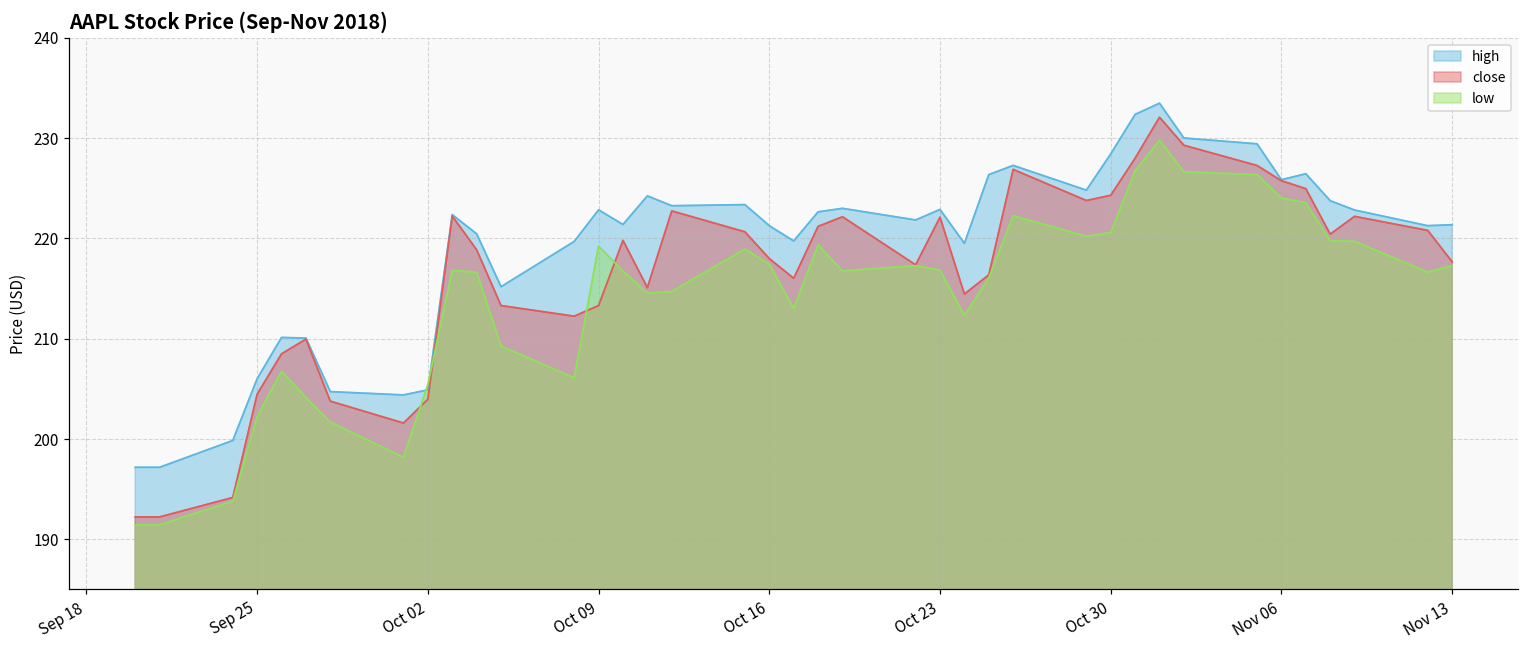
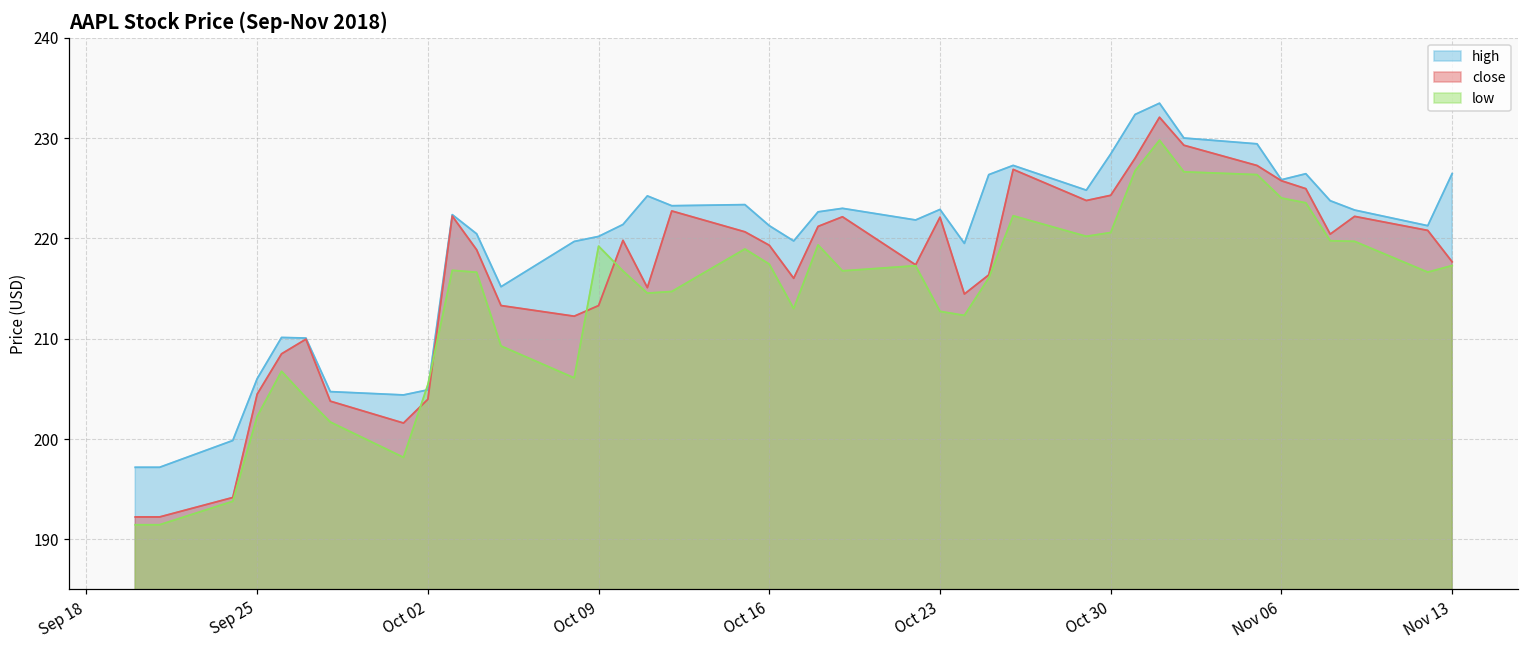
  {
    "high": {
      "Sep 25": 206,
      "Oct 02": 205,
-     "Oct 09": 223,
+     "Oct 09": 220,
      "Oct 16": 221,
      "Oct 23": 223,
      "Oct 30": 228,
-     "Nov 13": 221
+     "Nov 13": 226
    },
    "close": {
      "Sep 25": 204,
      "Oct 02": 204,
      "Oct 09": 213,
-     "Oct 16": 218,
+     "Oct 16": 219,
      "Oct 23": 222,
      "Oct 30": 224,
      "Nov 13": 218
    },
    "low": {
      "Sep 25": 202,
      "Oct 02": 205,
      "Oct 09": 219,
      "Oct 16": 217,
-     "Oct 23": 217,
+     "Oct 23": 213,
      "Oct 30": 221,
      "Nov 06": 224,
      "Nov 13": 217
    }
  }
